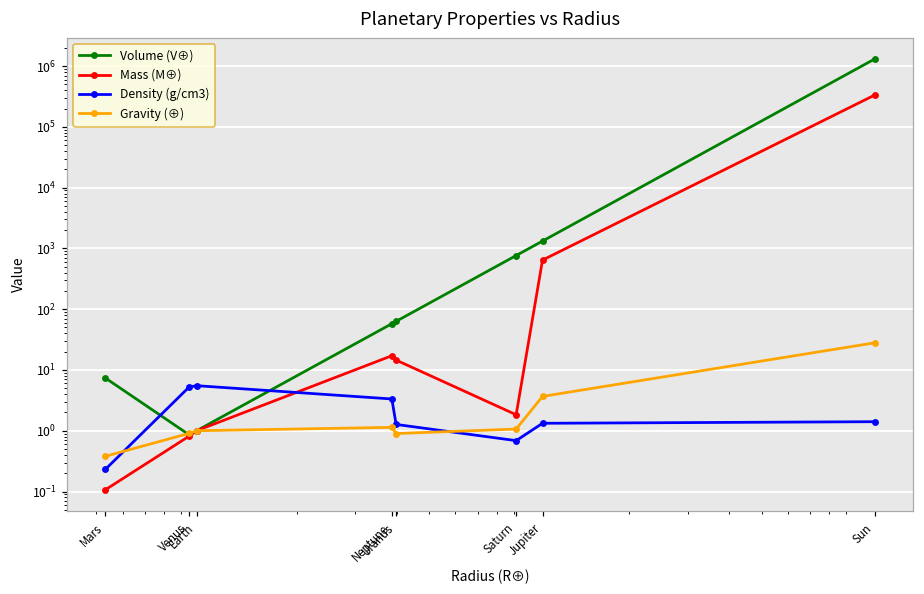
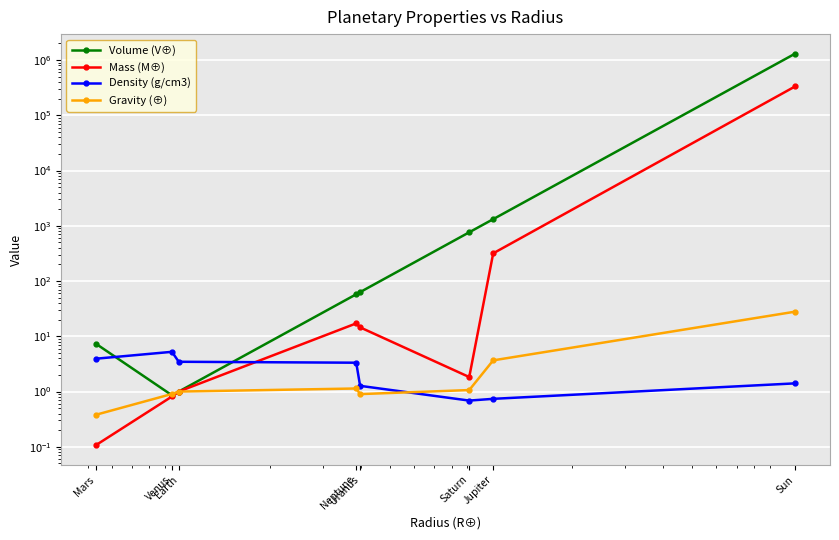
  {
    "Volume (V⊕)": {
      "Mars": 7,
      "Neptune": 60,
      "Uranus": 60,
      "Saturn": 800,
      "Jupiter": 1300,
      "Sun": 1300000
    },
    "Mass (M⊕)": {
      "Mars": 0.11,
      "Neptune": 17,
      "Uranus": 15,
      "Saturn": 2,
-     "Jupiter": 600,
+     "Jupiter": 300,
      "Sun": 300000
    },
    "Density (g/cm3)": {
-     "Mars": 0.23,
+     "Mars": 4,
      "Venus": 5,
-     "Earth": 6,
+     "Earth": 3,
      "Neptune": 3,
      "Uranus": 1.3,
      "Saturn": 0.7,
-     "Jupiter": 1.3,
+     "Jupiter": 0.7,
      "Sun": 1.4
    },
    "Gravity (⊕)": {
      "Mars": 0.4,
      "Neptune": 1.1,
      "Uranus": 0.9,
      "Saturn": 1.1,
      "Jupiter": 4,
      "Sun": 30
    }
  }
